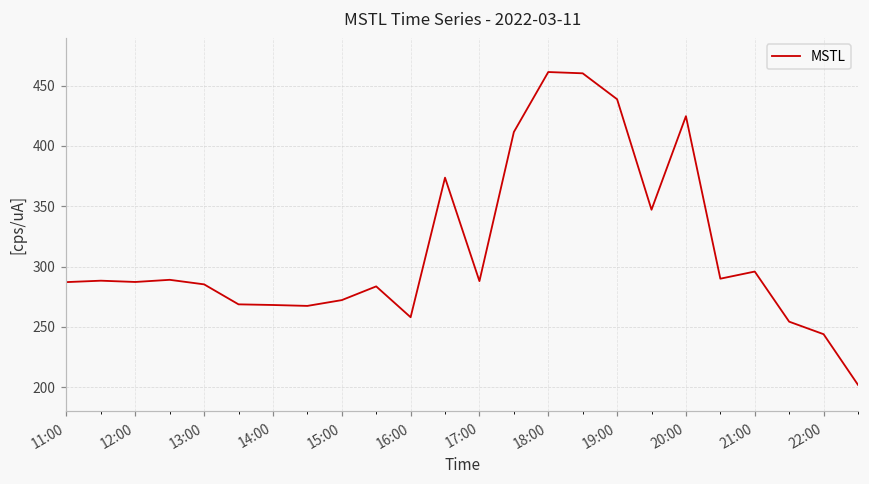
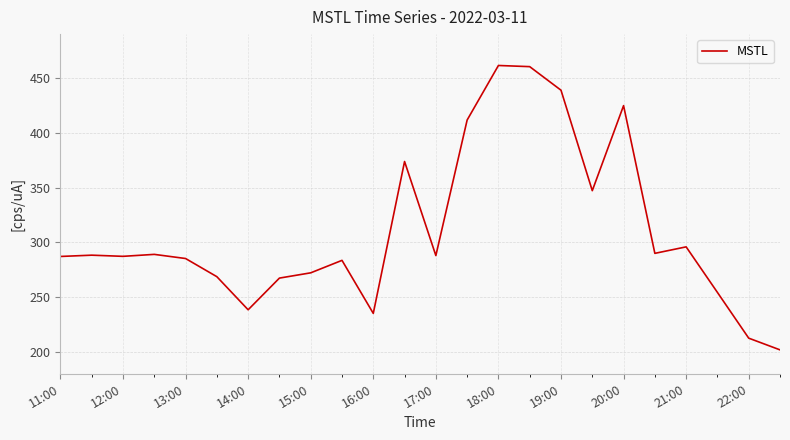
  {
    "11:00": 287,
    "12:00": 287,
    "13:00": 285,
-   "14:00": 268,
+   "14:00": 238,
    "15:00": 272,
-   "16:00": 258,
+   "16:00": 235,
    "17:00": 288,
    "18:00": 461,
    "19:00": 439,
    "20:00": 425,
    "21:00": 296,
-   "22:00": 244
+   "22:00": 213
  }
